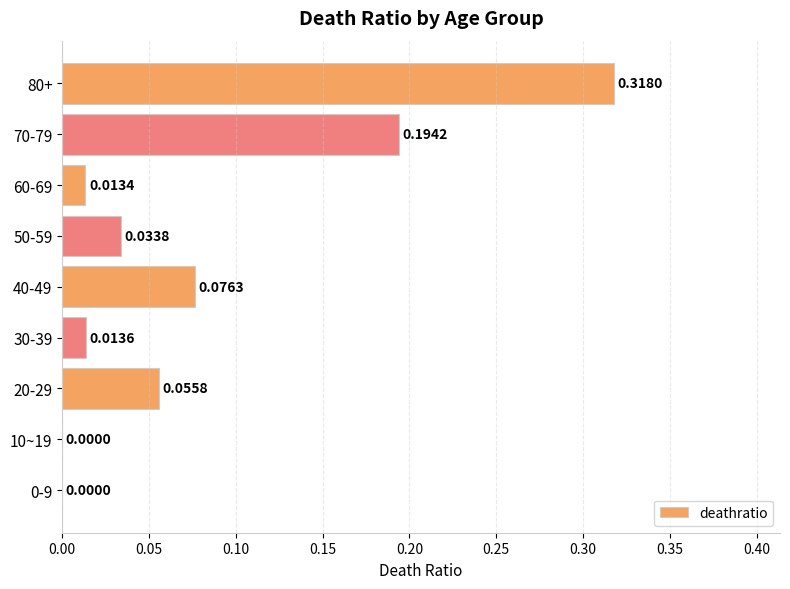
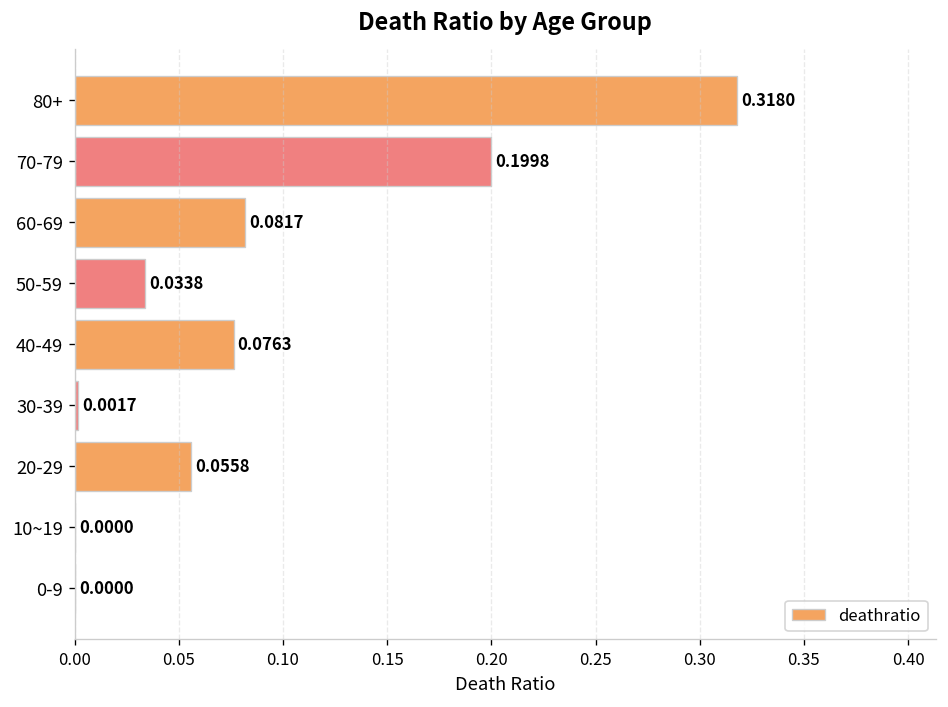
  {
    "80+": 0.3180,
-   "70-79": 0.1942,
-   "60-69": 0.0134,
+   "70-79": 0.1998,
+   "60-69": 0.0817,
    "50-59": 0.0338,
    "40-49": 0.0763,
-   "30-39": 0.0136,
+   "30-39": 0.0017,
    "20-29": 0.0558,
    "10~19": 0.0000,
    "0-9": 0.0000
  }
